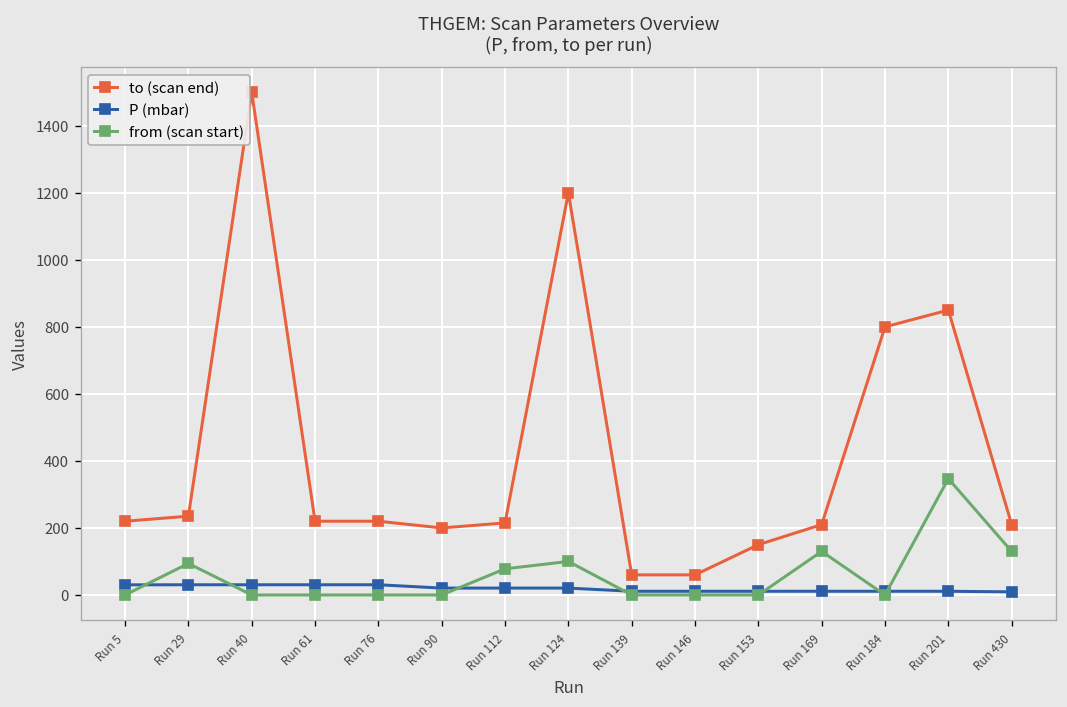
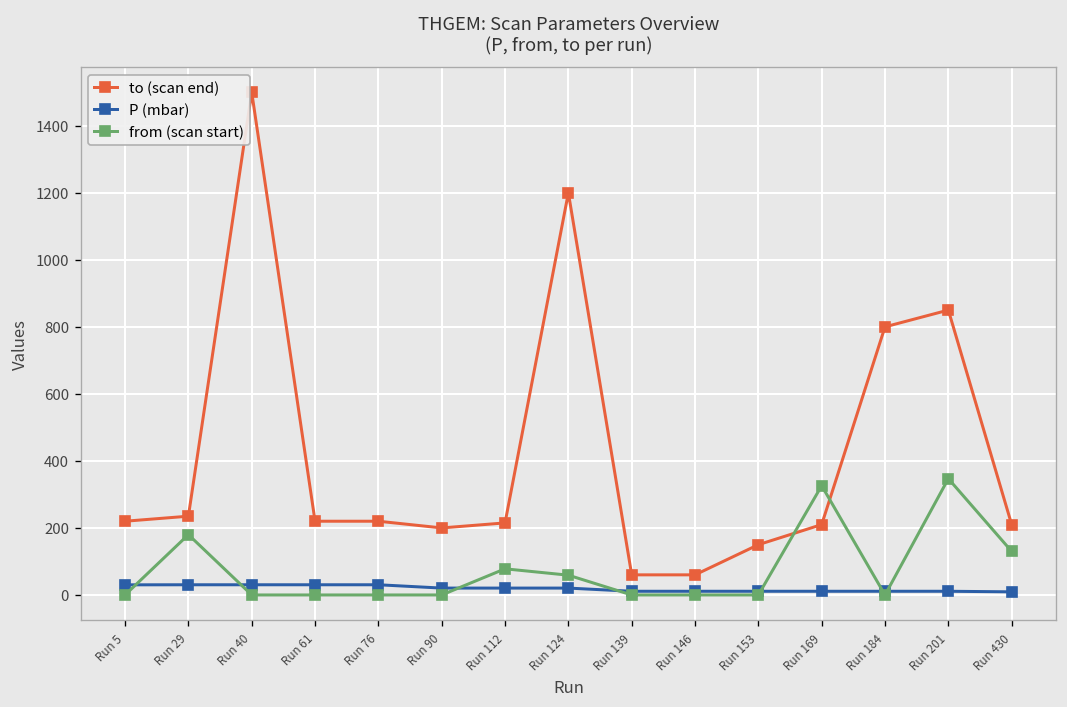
  {
    "to (scan end)": {
      "Run 5": 220,
      "Run 29": 240,
      "Run 40": 1500,
      "Run 61": 220,
      "Run 76": 220,
      "Run 90": 200,
      "Run 112": 220,
      "Run 124": 1200,
      "Run 139": 60,
      "Run 146": 60,
      "Run 153": 150,
      "Run 169": 210,
      "Run 184": 800,
      "Run 201": 850,
      "Run 430": 210
    },
    "P (mbar)": {
      "Run 5": 30,
      "Run 29": 30,
      "Run 40": 30,
      "Run 61": 30,
      "Run 76": 30,
      "Run 90": 20,
      "Run 112": 20,
      "Run 124": 20,
      "Run 139": 10,
      "Run 146": 10,
      "Run 153": 10,
      "Run 169": 10,
      "Run 184": 10,
      "Run 201": 10,
      "Run 430": 10
    },
    "from (scan start)": {
      "Run 5": 0,
-     "Run 29": 90,
+     "Run 29": 180,
      "Run 40": 0,
      "Run 61": 0,
      "Run 76": 0,
      "Run 90": 0,
      "Run 112": 80,
-     "Run 124": 100,
+     "Run 124": 60,
      "Run 139": 0,
      "Run 146": 0,
      "Run 153": 0,
-     "Run 169": 130,
+     "Run 169": 330,
      "Run 184": 0,
      "Run 201": 350,
      "Run 430": 130
    }
  }
